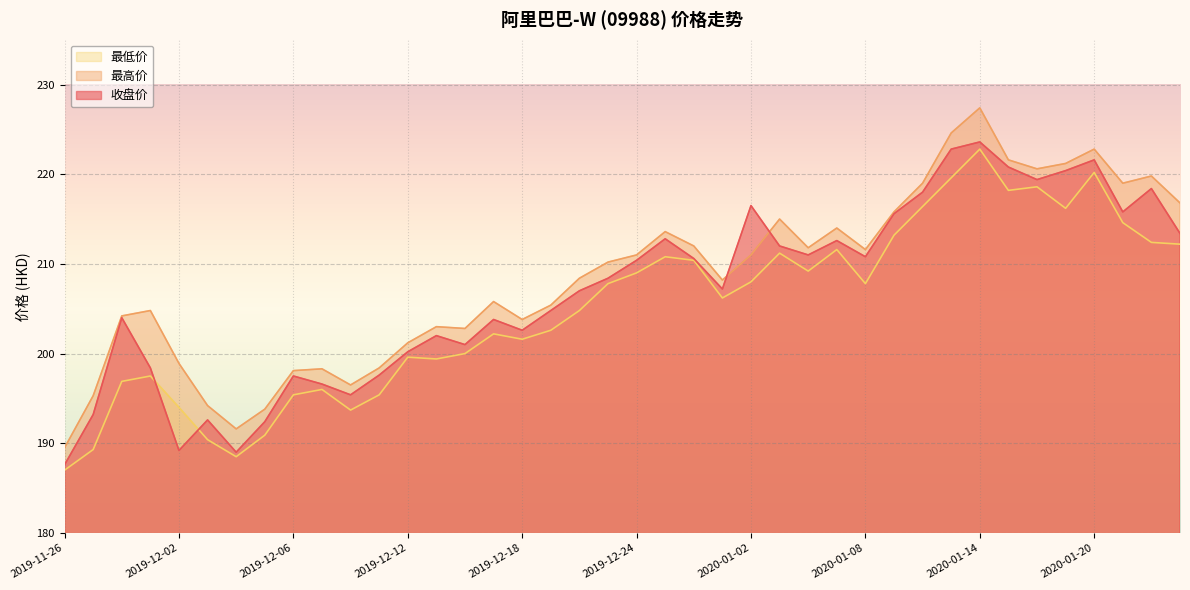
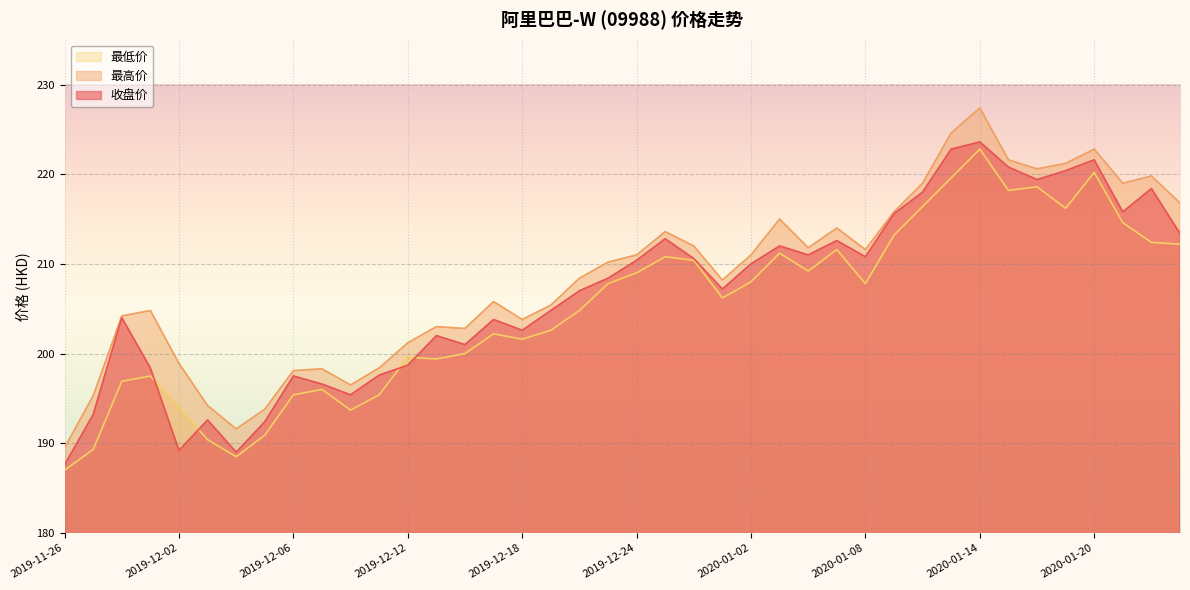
  {
    "收盘价": {
      "2019-11-26": 188,
      "2019-12-02": 189,
      "2019-12-06": 198,
-     "2019-12-12": 200,
+     "2019-12-12": 199,
      "2019-12-18": 203,
      "2019-12-24": 210,
-     "2020-01-02": 217,
+     "2020-01-02": 210,
      "2020-01-08": 211,
      "2020-01-14": 224,
      "2020-01-20": 222
    }
  }
